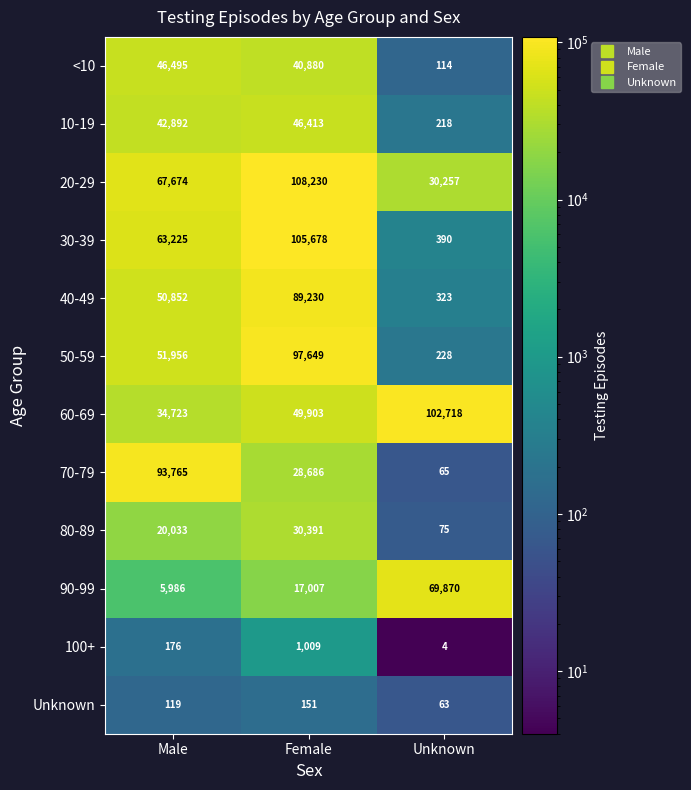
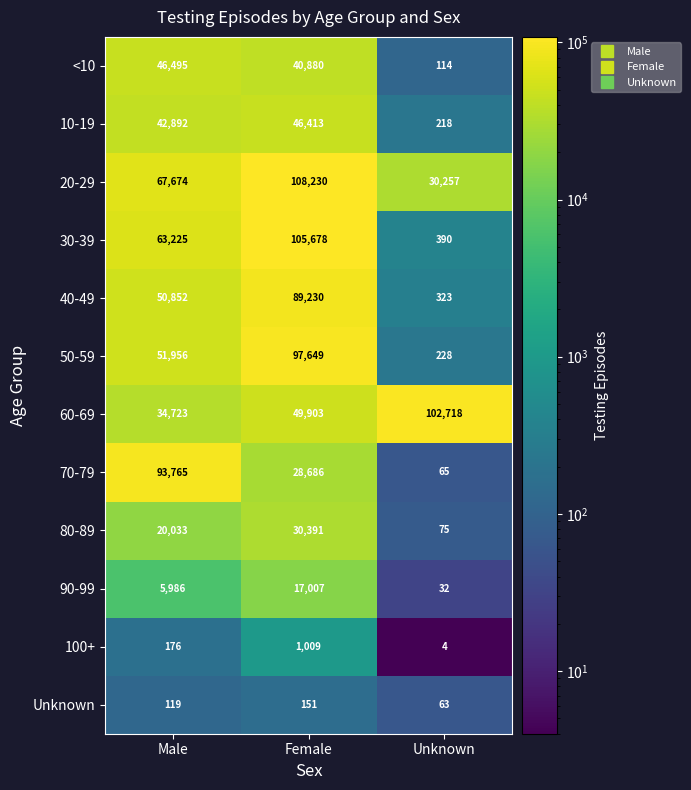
  {
    "<10": {
      "Male": "46,495",
      "Female": "40,880",
      "Unknown": "114"
    },
    "10-19": {
      "Male": "42,892",
      "Female": "46,413",
      "Unknown": "218"
    },
    "20-29": {
      "Male": "67,674",
      "Female": "108,230",
      "Unknown": "30,257"
    },
    "30-39": {
      "Male": "63,225",
      "Female": "105,678",
      "Unknown": "390"
    },
    "40-49": {
      "Male": "50,852",
      "Female": "89,230",
      "Unknown": "323"
    },
    "50-59": {
      "Male": "51,956",
      "Female": "97,649",
      "Unknown": "228"
    },
    "60-69": {
      "Male": "34,723",
      "Female": "49,903",
      "Unknown": "102,718"
    },
    "70-79": {
      "Male": "93,765",
      "Female": "28,686",
      "Unknown": "65"
    },
    "80-89": {
      "Male": "20,033",
      "Female": "30,391",
      "Unknown": "75"
    },
    "90-99": {
      "Male": "5,986",
      "Female": "17,007",
-     "Unknown": "69,870"
+     "Unknown": "32"
    },
    "100+": {
      "Male": "176",
      "Female": "1,009",
      "Unknown": "4"
    },
    "Unknown": {
      "Male": "119",
      "Female": "151",
      "Unknown": "63"
    }
  }
